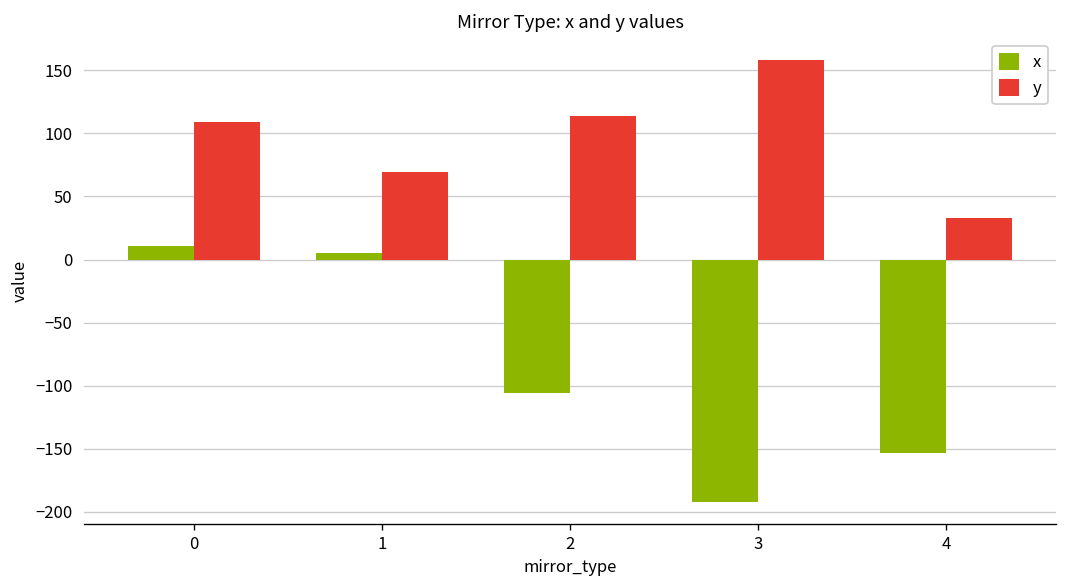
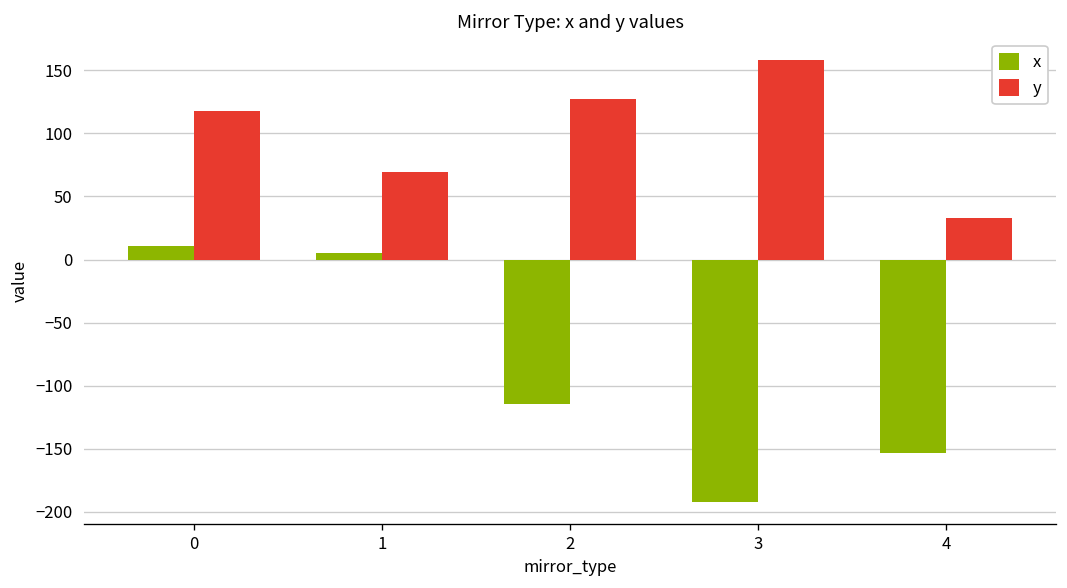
  {
    "x": {
      "0": 11,
      "1": 5,
-     "2": -105,
+     "2": -114,
      "3": -192,
      "4": -154
    },
    "y": {
-     "0": 109,
+     "0": 117,
      "1": 69,
-     "2": 114,
+     "2": 127,
      "3": 158,
      "4": 33
    }
  }
